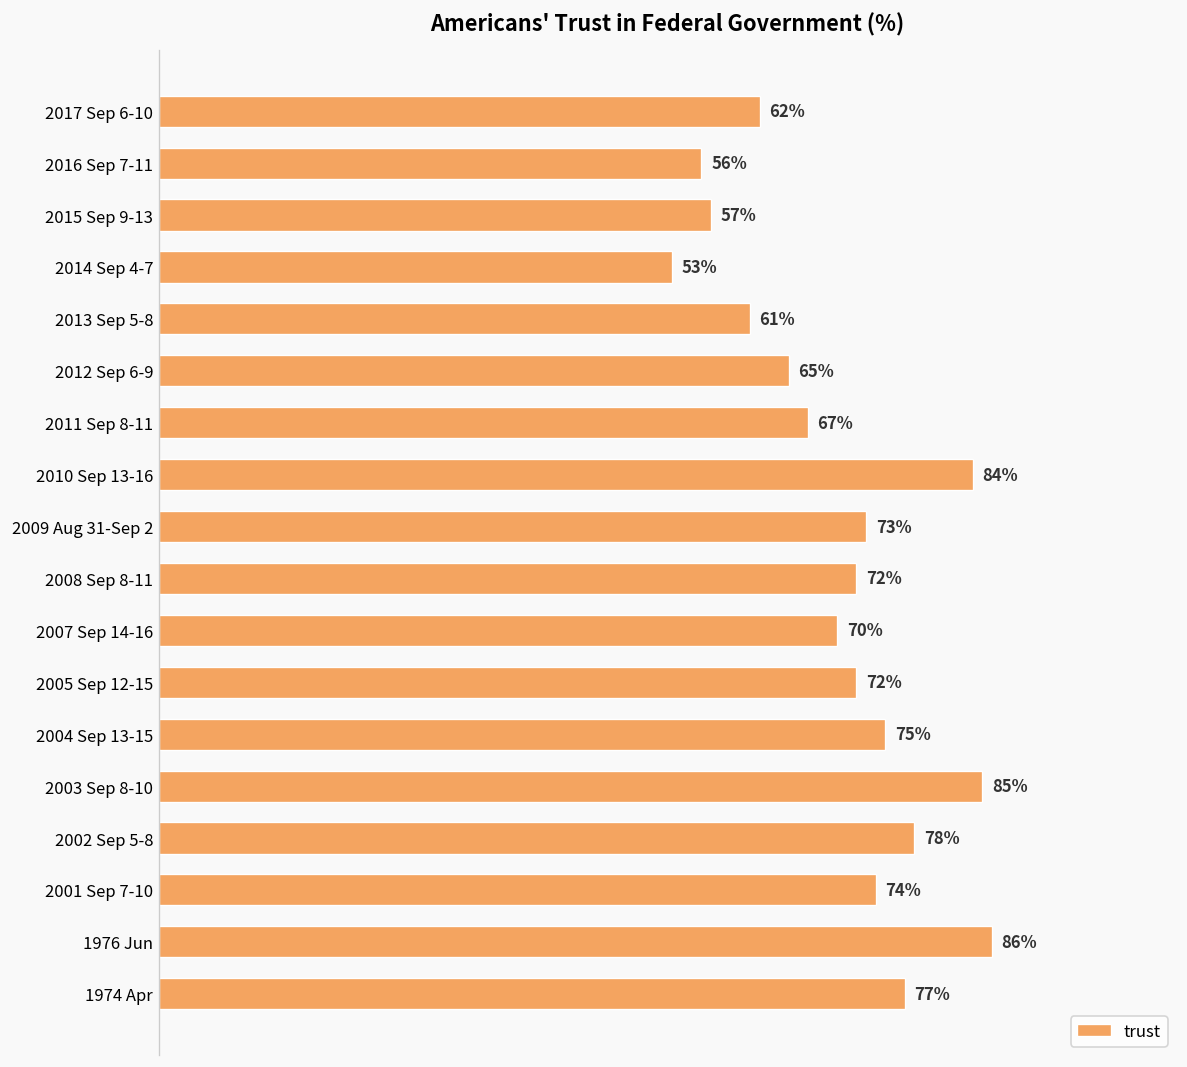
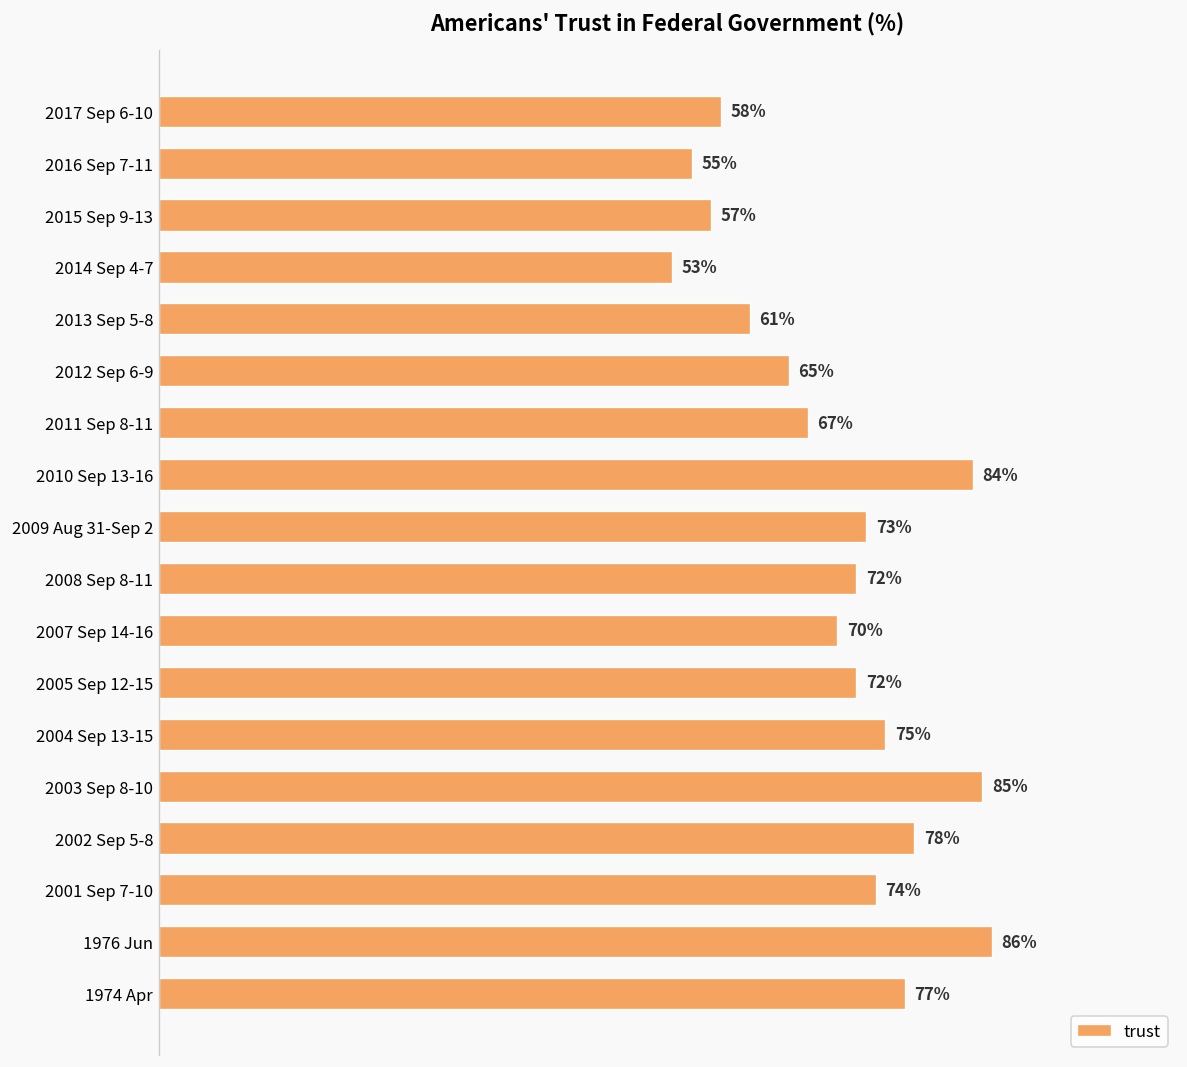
  {
-   "2017 Sep 6-10": "62%",
-   "2016 Sep 7-11": "56%",
+   "2017 Sep 6-10": "58%",
+   "2016 Sep 7-11": "55%",
    "2015 Sep 9-13": "57%",
    "2014 Sep 4-7": "53%",
    "2013 Sep 5-8": "61%",
    "2012 Sep 6-9": "65%",
    "2011 Sep 8-11": "67%",
    "2010 Sep 13-16": "84%",
    "2009 Aug 31-Sep 2": "73%",
    "2008 Sep 8-11": "72%",
    "2007 Sep 14-16": "70%",
    "2005 Sep 12-15": "72%",
    "2004 Sep 13-15": "75%",
    "2003 Sep 8-10": "85%",
    "2002 Sep 5-8": "78%",
    "2001 Sep 7-10": "74%",
    "1976 Jun": "86%",
    "1974 Apr": "77%"
  }
